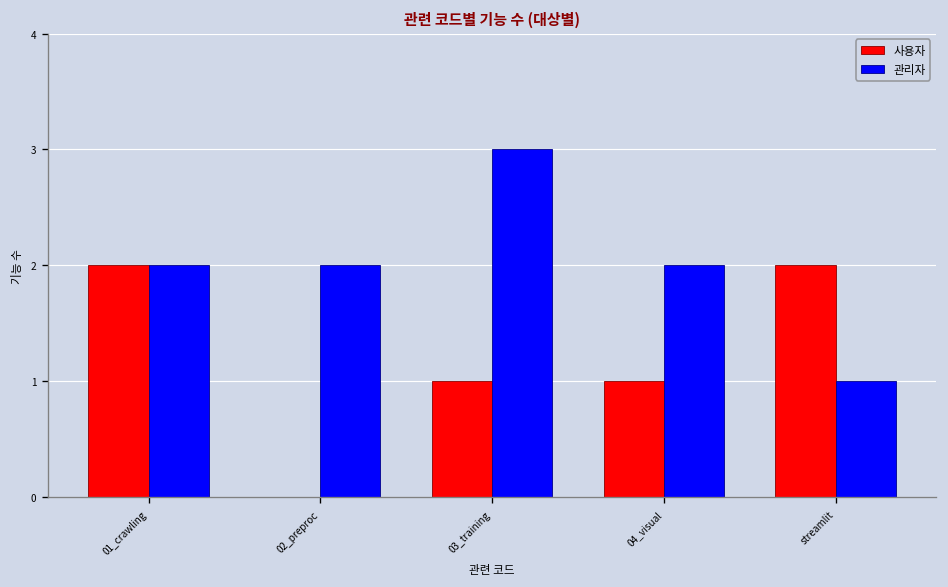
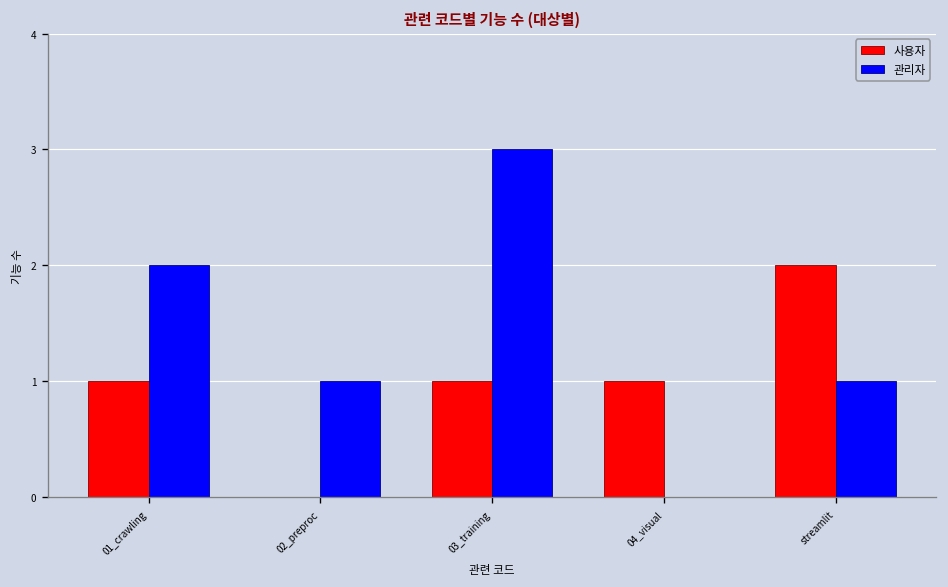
  {
    "사용자": {
-     "01_crawling": 2,
+     "01_crawling": 1,
      "02_preproc": 0,
      "03_training": 1,
      "04_visual": 1,
      "streamlit": 2
    },
    "관리자": {
      "01_crawling": 2,
-     "02_preproc": 2,
+     "02_preproc": 1,
      "03_training": 3,
-     "04_visual": 2,
+     "04_visual": 0,
      "streamlit": 1
    }
  }
